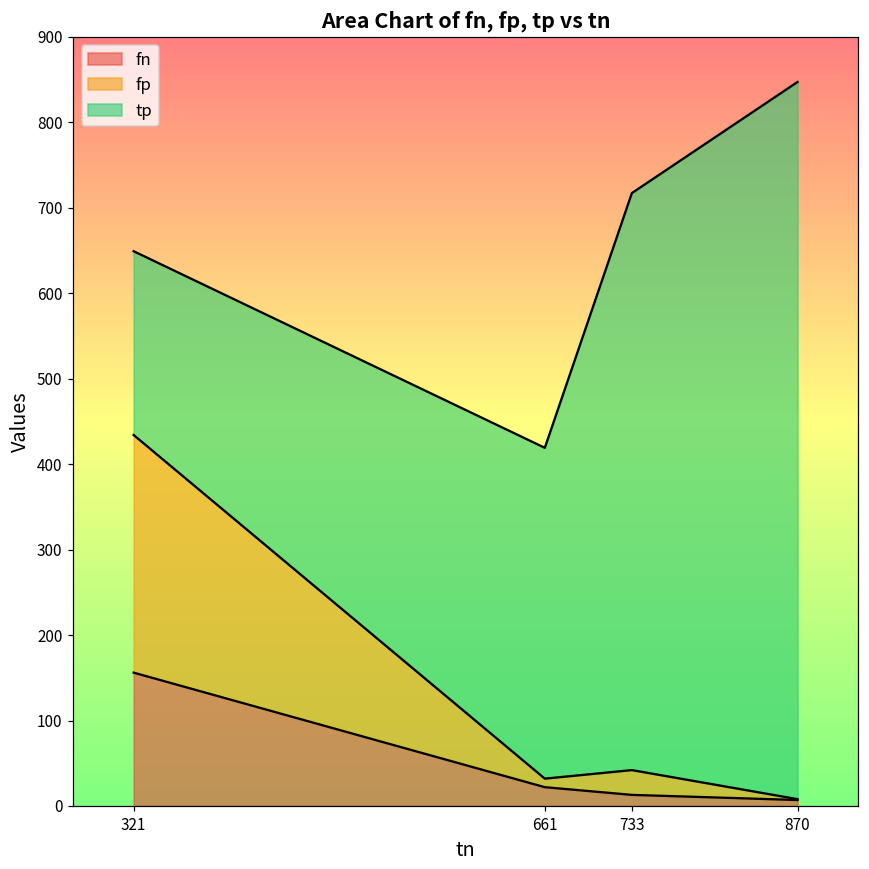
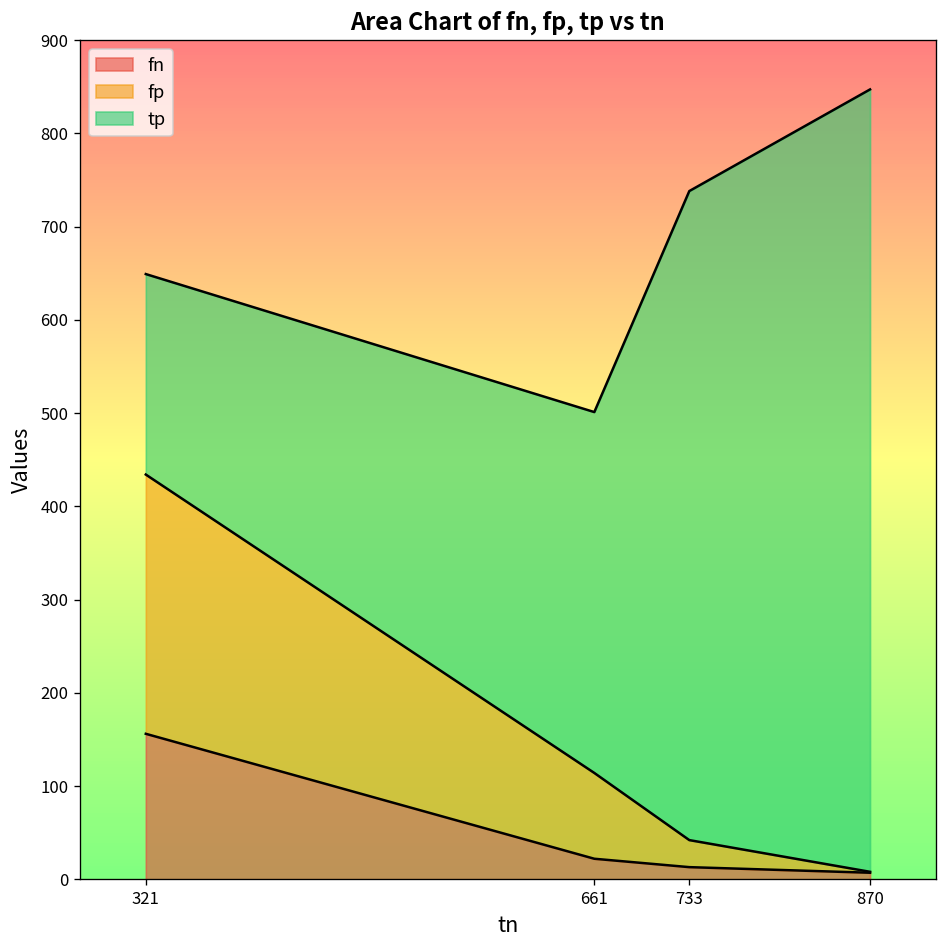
  {
    "fn": {
      "321": 160,
      "661": 20,
      "733": 10
    },
    "fp": {
      "321": 280,
-     "661": 10,
+     "661": 90,
      "733": 30
    },
    "tp": {
      "321": 220,
      "661": 390,
-     "733": 680,
+     "733": 700,
      "870": 840
    }
  }
